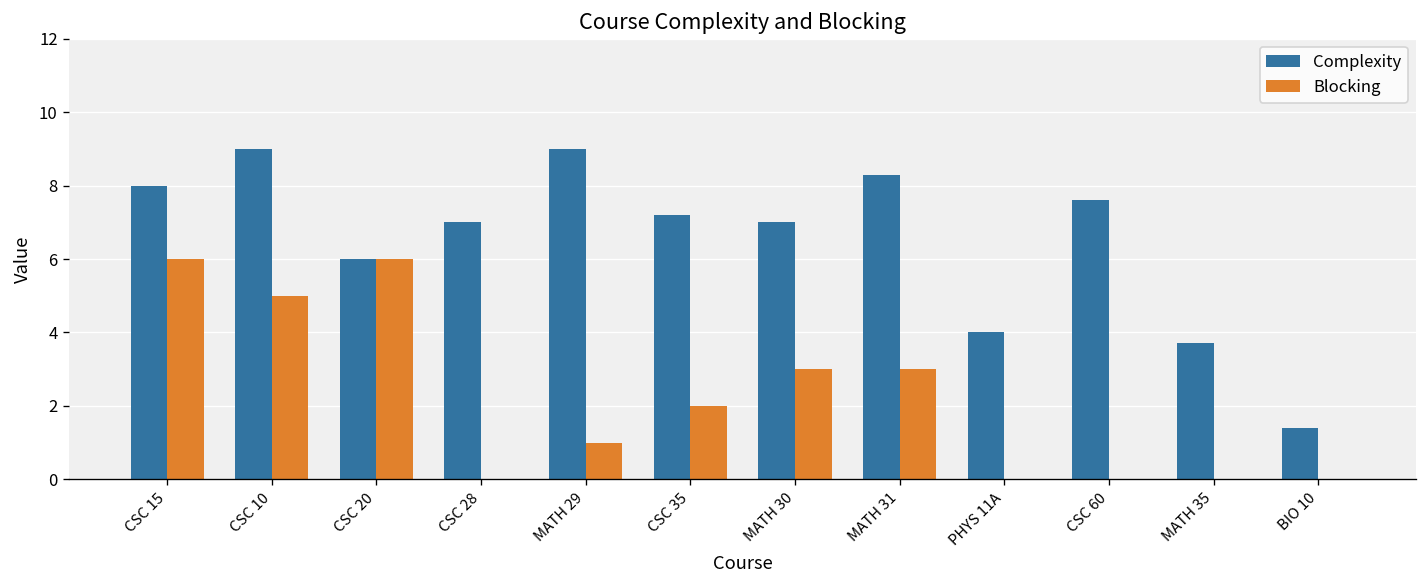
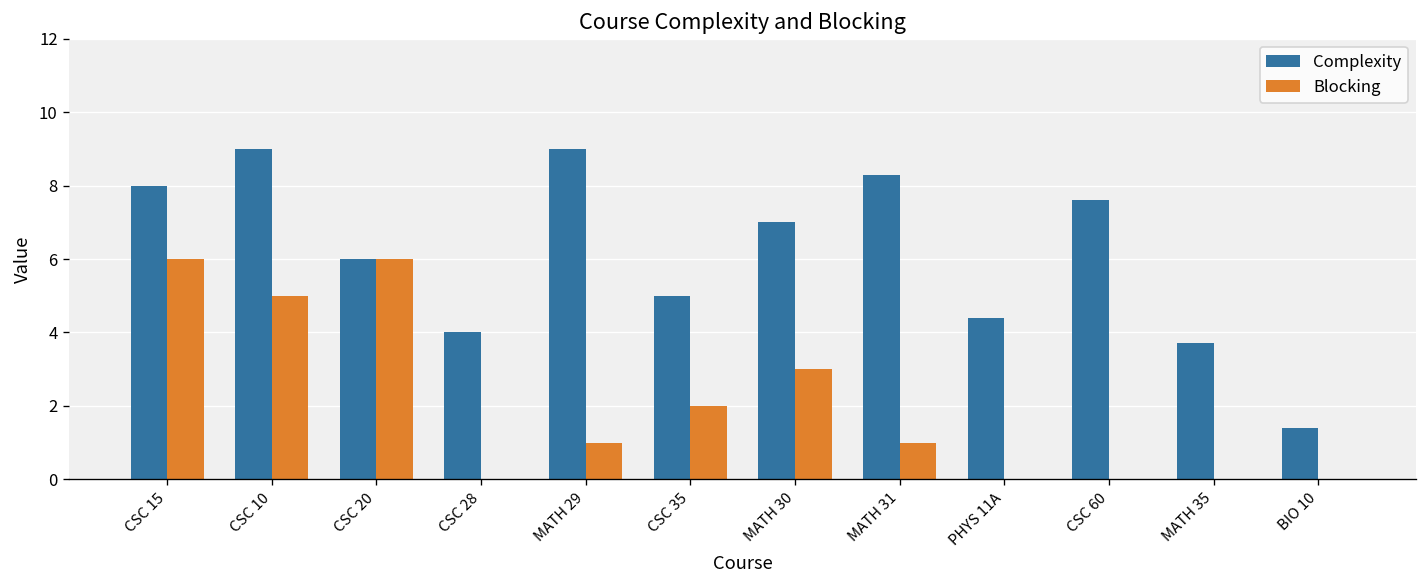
  {
    "Complexity": {
      "CSC 15": 8.0,
      "CSC 10": 9.0,
      "CSC 20": 6.0,
-     "CSC 28": 7,
+     "CSC 28": 4,
      "MATH 29": 9.0,
-     "CSC 35": 7.2,
+     "CSC 35": 5.0,
      "MATH 30": 7.0,
      "MATH 31": 8.3,
-     "PHYS 11A": 4.0,
+     "PHYS 11A": 4.4,
      "CSC 60": 7.6,
      "MATH 35": 3.7,
      "BIO 10": 1.4
    },
    "Blocking": {
      "CSC 15": 6,
      "CSC 10": 5,
      "CSC 20": 6,
      "CSC 28": 0,
      "MATH 29": 1,
      "CSC 35": 2,
      "MATH 30": 3,
-     "MATH 31": 3,
+     "MATH 31": 1,
      "PHYS 11A": 0,
      "CSC 60": 0,
      "MATH 35": 0,
      "BIO 10": 0
    }
  }
